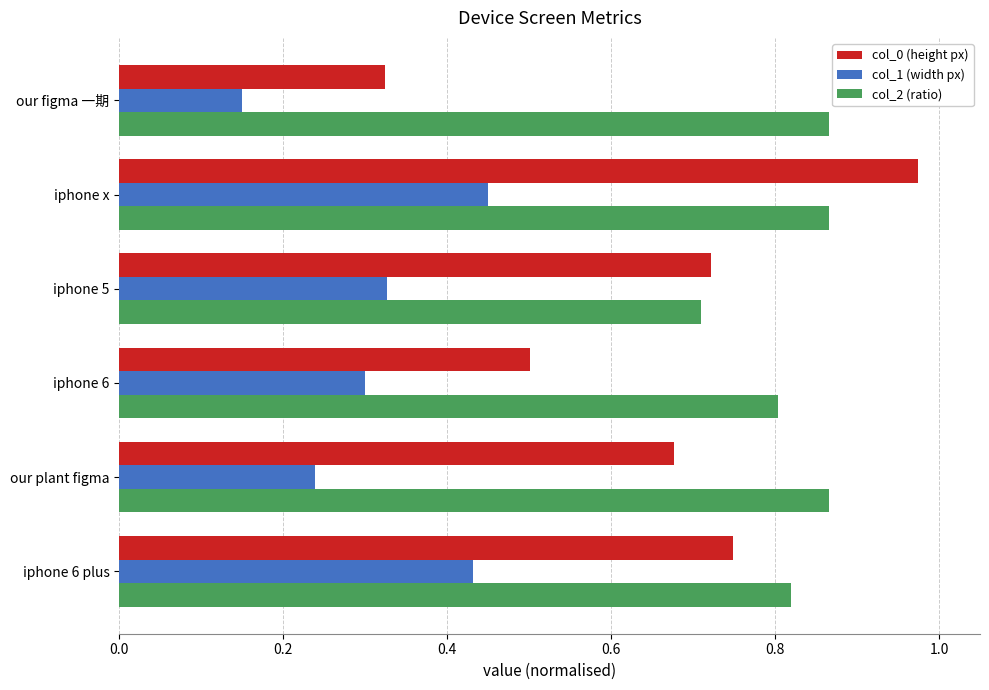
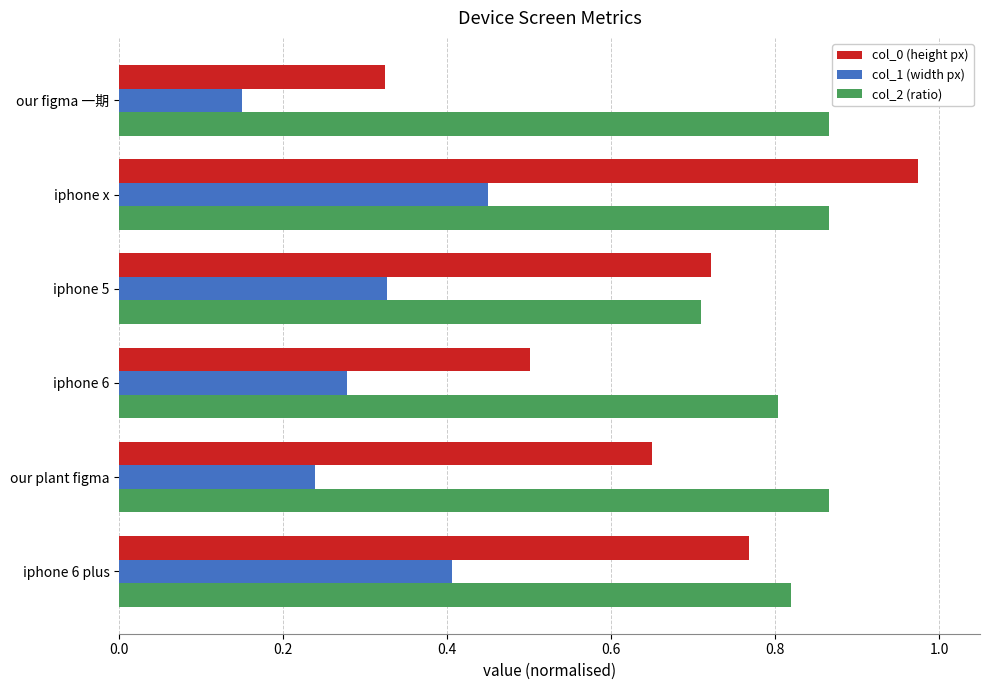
  {
    "col_0 (height px)": {
      "our figma 一期": 0.32,
      "iphone x": 0.97,
      "iphone 5": 0.72,
      "iphone 6": 0.50,
-     "our plant figma": 0.68,
-     "iphone 6 plus": 0.75
+     "our plant figma": 0.65,
+     "iphone 6 plus": 0.77
    },
    "col_1 (width px)": {
      "our figma 一期": 0.15,
      "iphone x": 0.45,
      "iphone 5": 0.33,
-     "iphone 6": 0.30,
+     "iphone 6": 0.28,
      "our plant figma": 0.24,
-     "iphone 6 plus": 0.43
+     "iphone 6 plus": 0.41
    },
    "col_2 (ratio)": {
      "our figma 一期": 0.87,
      "iphone x": 0.87,
      "iphone 5": 0.71,
      "iphone 6": 0.80,
      "our plant figma": 0.87,
      "iphone 6 plus": 0.82
    }
  }
